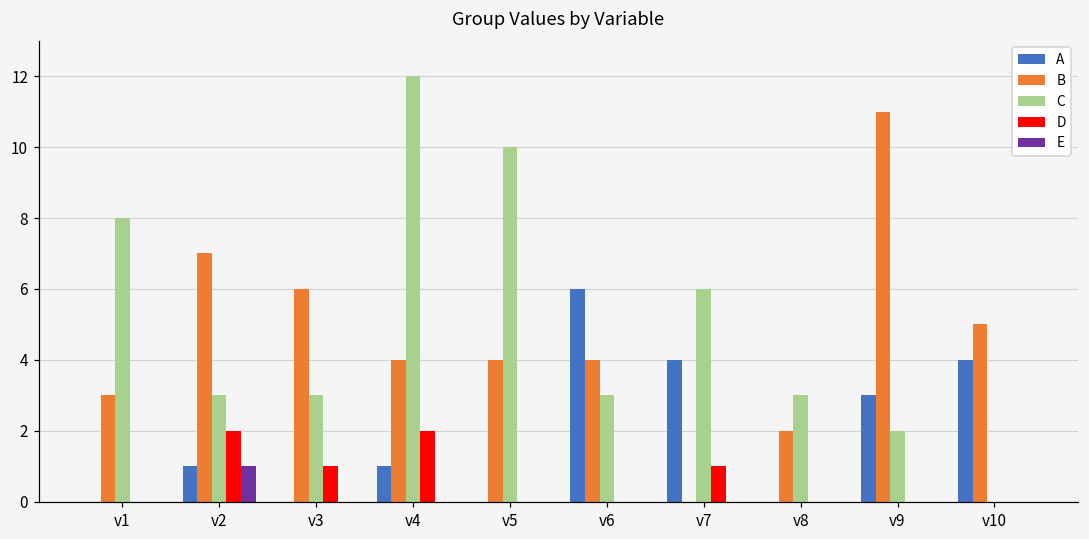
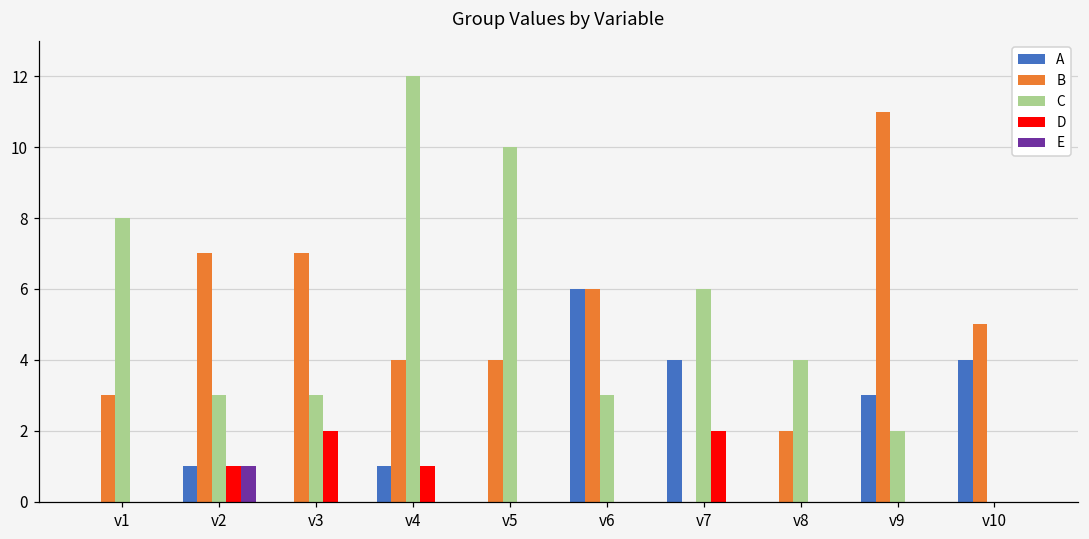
  {
    "A": {
      "v1": 0,
      "v2": 1,
      "v3": 0,
      "v4": 1,
      "v5": 0,
      "v6": 6,
      "v7": 4,
      "v8": 0,
      "v9": 3,
      "v10": 4
    },
    "B": {
      "v1": 3,
      "v2": 7,
-     "v3": 6,
+     "v3": 7,
      "v4": 4,
      "v5": 4,
-     "v6": 4,
+     "v6": 6,
      "v7": 0,
      "v8": 2,
      "v9": 11,
      "v10": 5
    },
    "C": {
      "v1": 8,
      "v2": 3,
      "v3": 3,
      "v4": 12,
      "v5": 10,
      "v6": 3,
      "v7": 6,
-     "v8": 3,
+     "v8": 4,
      "v9": 2,
      "v10": 0
    },
    "D": {
      "v1": 0,
-     "v2": 2,
-     "v3": 1,
-     "v4": 2,
+     "v2": 1,
+     "v3": 2,
+     "v4": 1,
      "v5": 0,
      "v6": 0,
-     "v7": 1,
+     "v7": 2,
      "v8": 0,
      "v9": 0,
      "v10": 0
    },
    "E": {
      "v1": 0,
      "v2": 1,
      "v3": 0,
      "v4": 0,
      "v5": 0,
      "v6": 0,
      "v7": 0,
      "v8": 0,
      "v9": 0,
      "v10": 0
    }
  }
